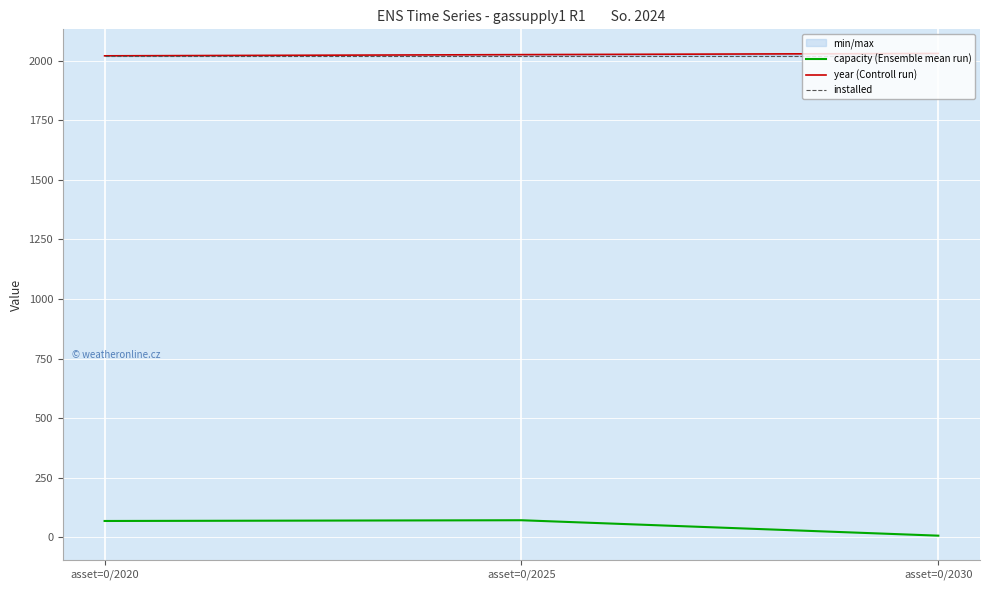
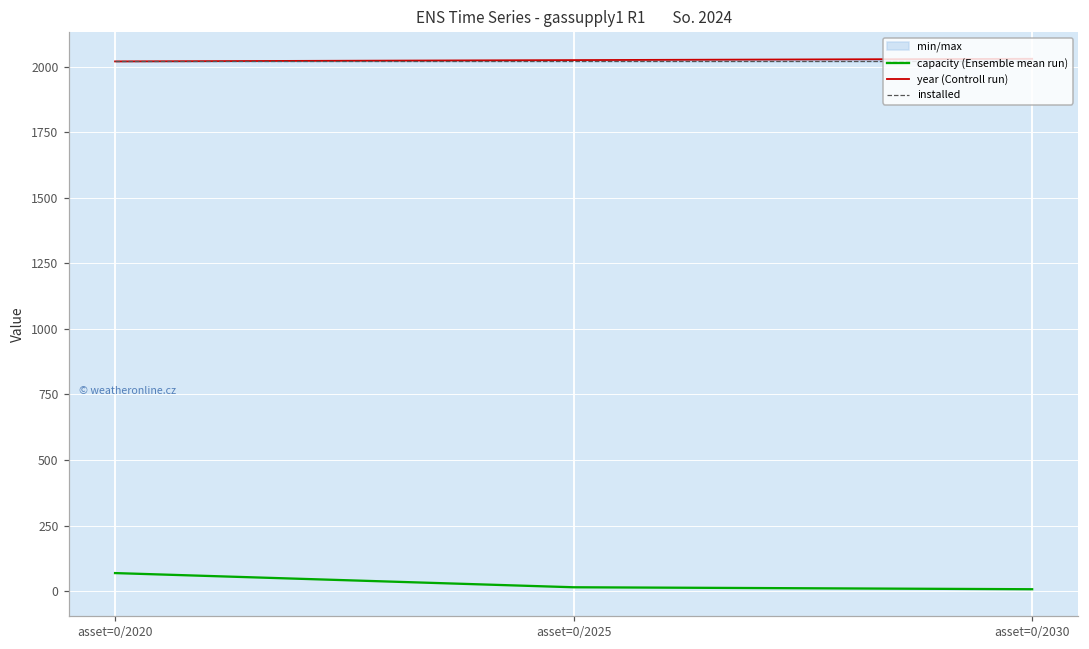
  {
    "capacity (Ensemble mean run)": {
      "asset=0/2020": 70,
-     "asset=0/2025": 70,
+     "asset=0/2025": 20,
      "asset=0/2030": 10
    }
  }
